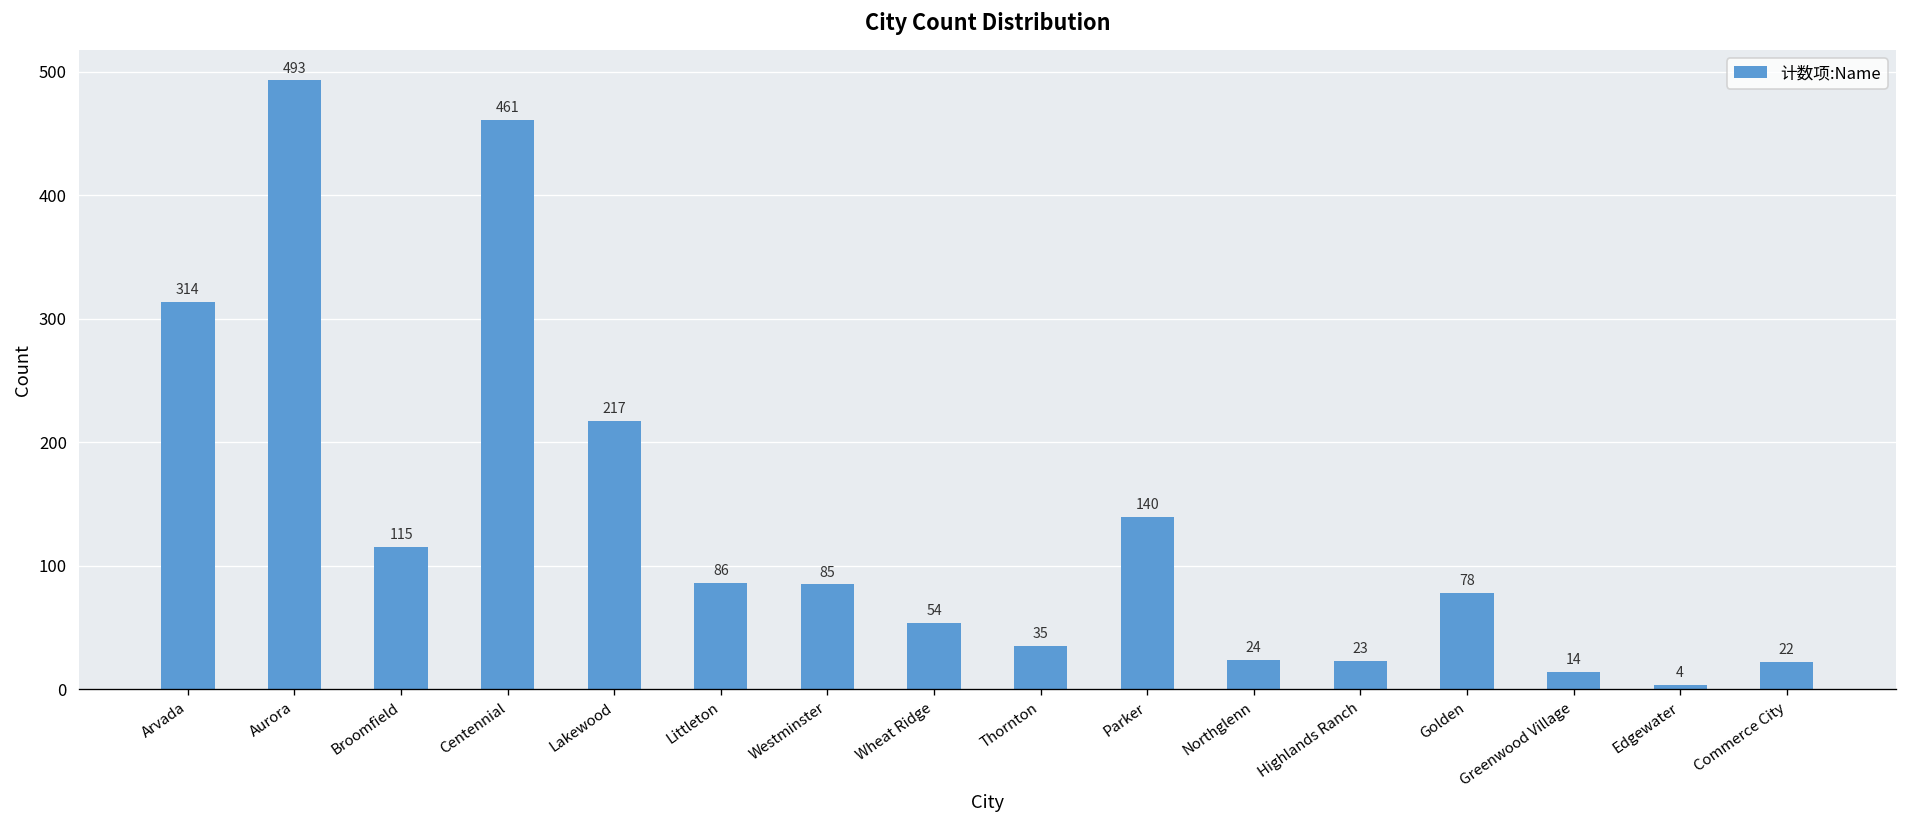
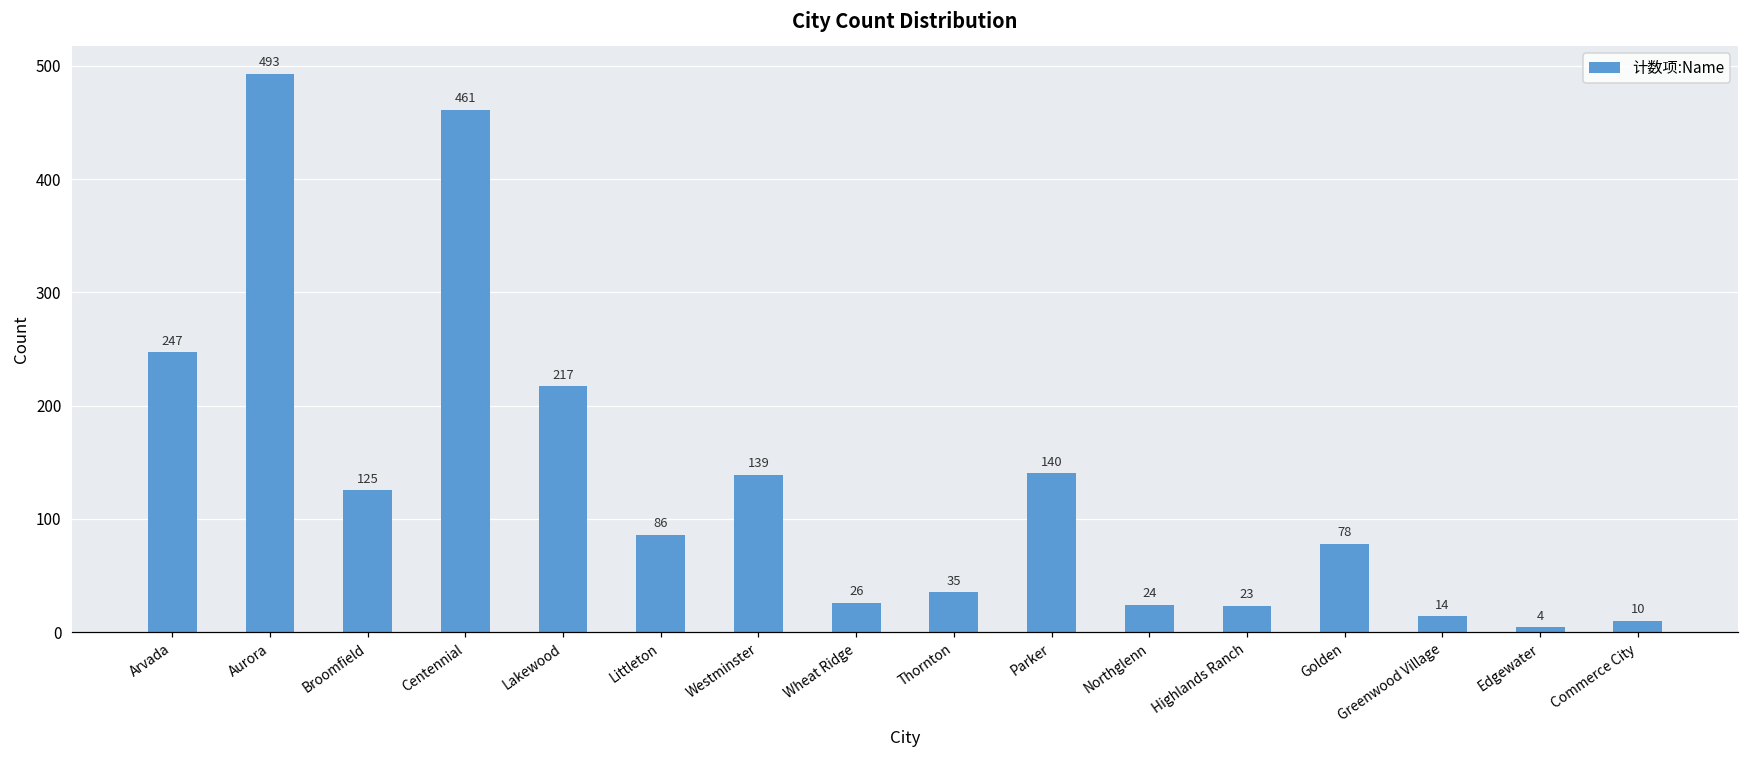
  {
-   "Arvada": 314,
+   "Arvada": 247,
    "Aurora": 493,
-   "Broomfield": 115,
+   "Broomfield": 125,
    "Centennial": 461,
    "Lakewood": 217,
    "Littleton": 86,
-   "Westminster": 85,
-   "Wheat Ridge": 54,
+   "Westminster": 139,
+   "Wheat Ridge": 26,
    "Thornton": 35,
    "Parker": 140,
    "Northglenn": 24,
    "Highlands Ranch": 23,
    "Golden": 78,
    "Greenwood Village": 14,
    "Edgewater": 4,
-   "Commerce City": 22
+   "Commerce City": 10
  }
